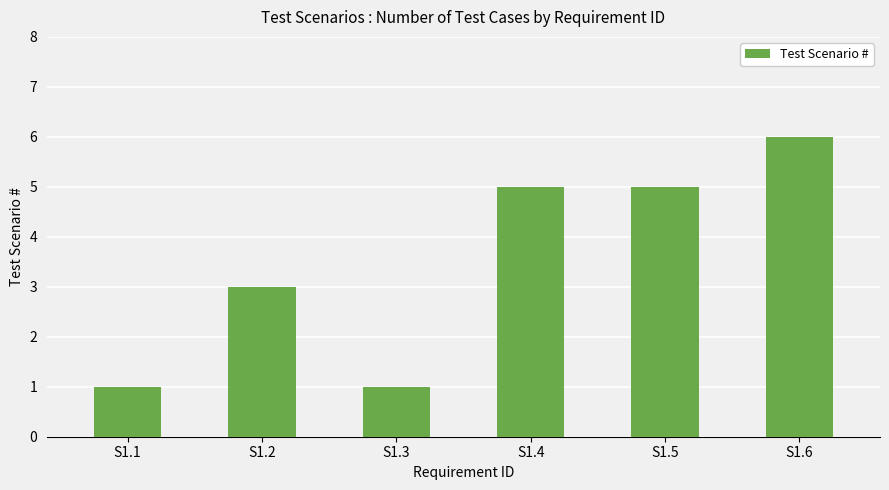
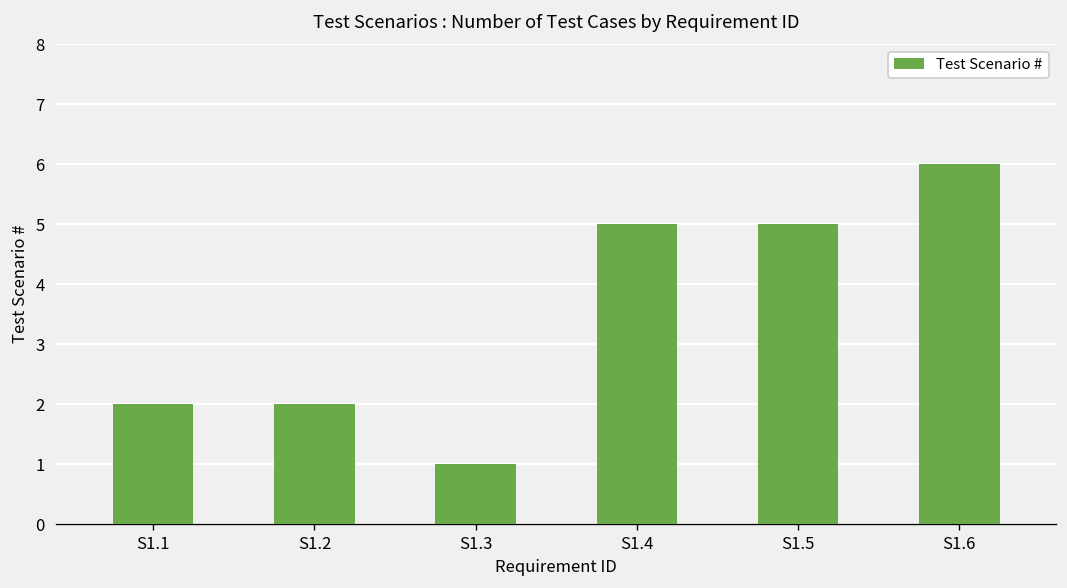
  {
-   "S1.1": 1,
-   "S1.2": 3,
+   "S1.1": 2,
+   "S1.2": 2,
    "S1.3": 1,
    "S1.4": 5,
    "S1.5": 5,
    "S1.6": 6
  }
